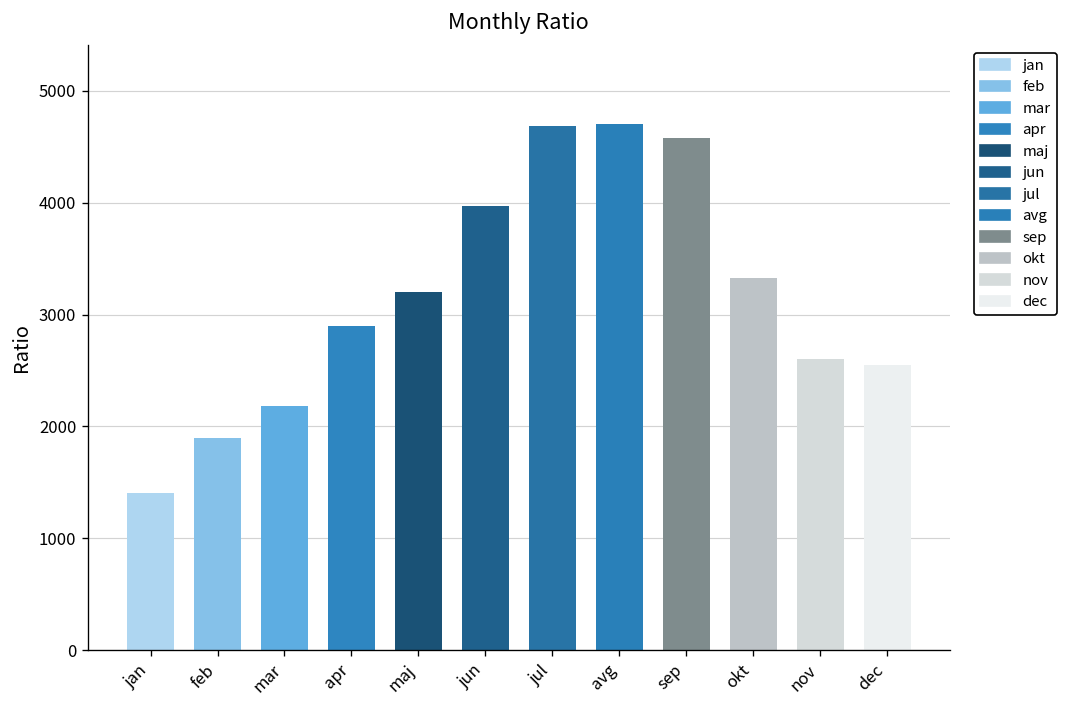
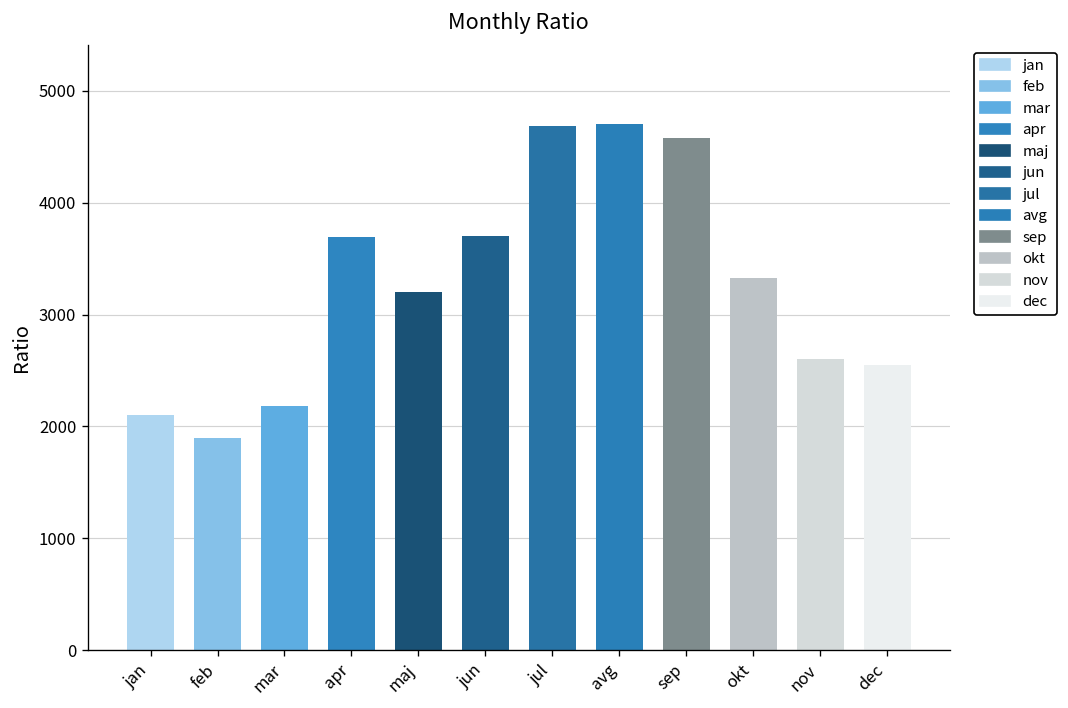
  {
-   "jan": 1400,
+   "jan": 2100,
    "feb": 1900,
    "mar": 2200,
-   "apr": 2900,
+   "apr": 3700,
    "maj": 3200,
-   "jun": 4000,
+   "jun": 3700,
    "jul": 4700,
    "avg": 4700,
    "sep": 4600,
    "okt": 3300,
    "nov": 2600,
    "dec": 2600
  }
